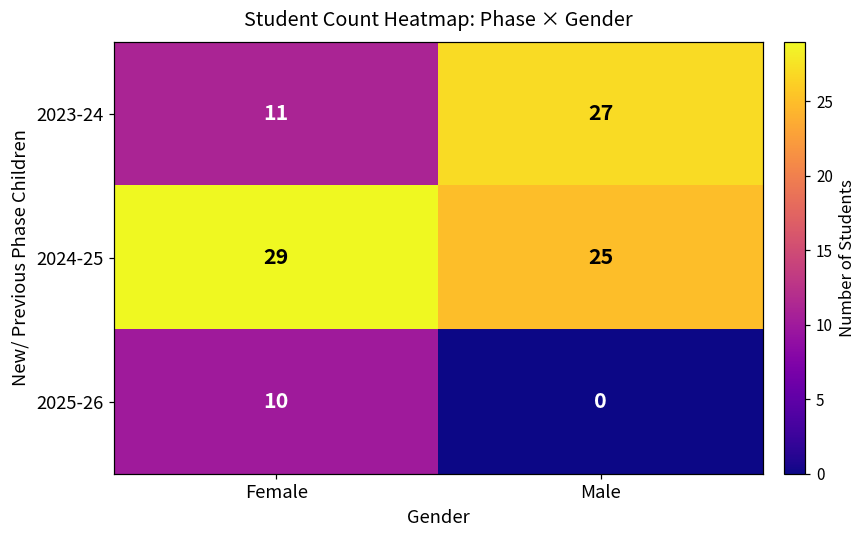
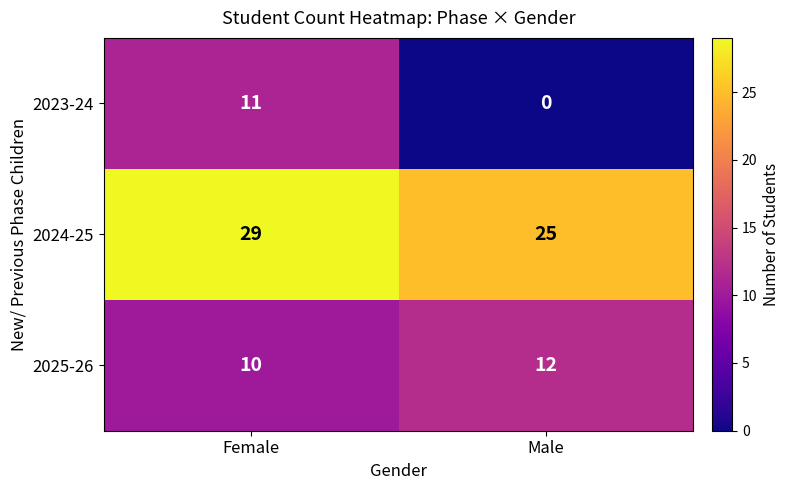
  {
    "2023-24": {
      "Female": 11,
-     "Male": 27
+     "Male": 0
    },
    "2024-25": {
      "Female": 29,
      "Male": 25
    },
    "2025-26": {
      "Female": 10,
-     "Male": 0
+     "Male": 12
    }
  }
